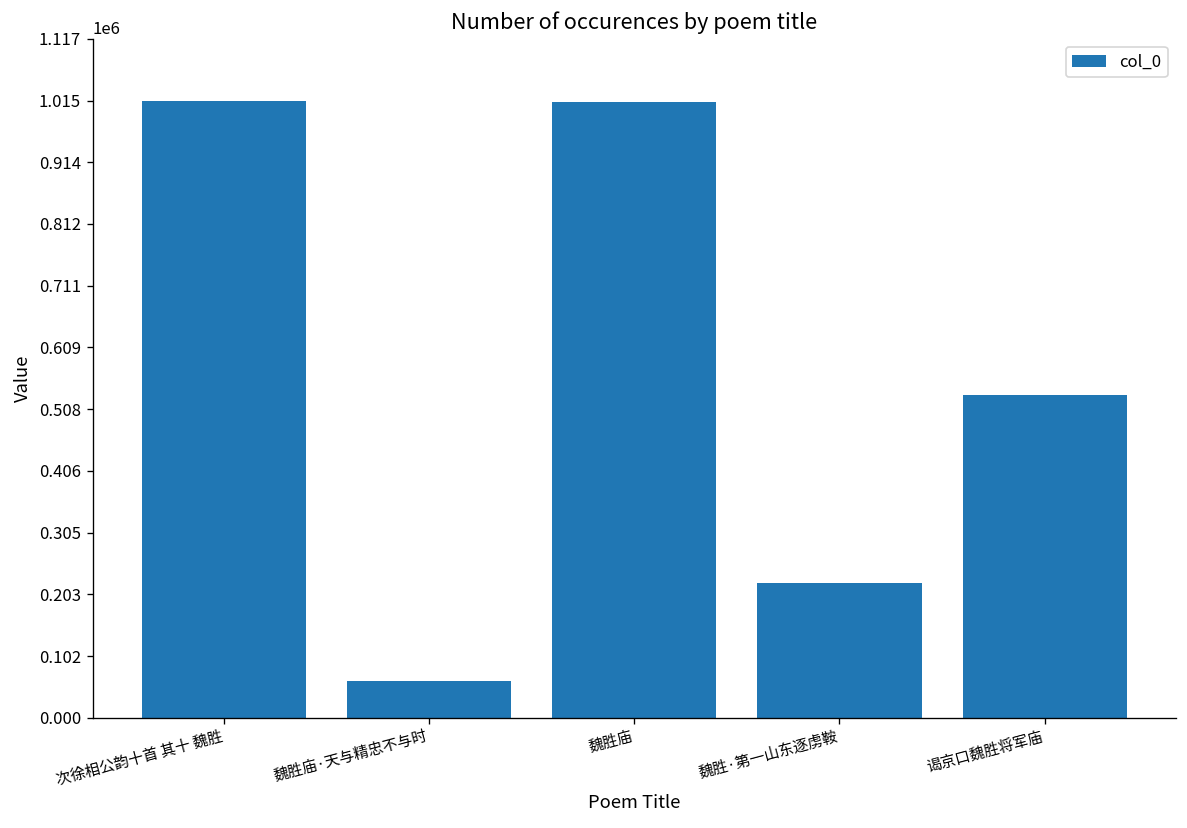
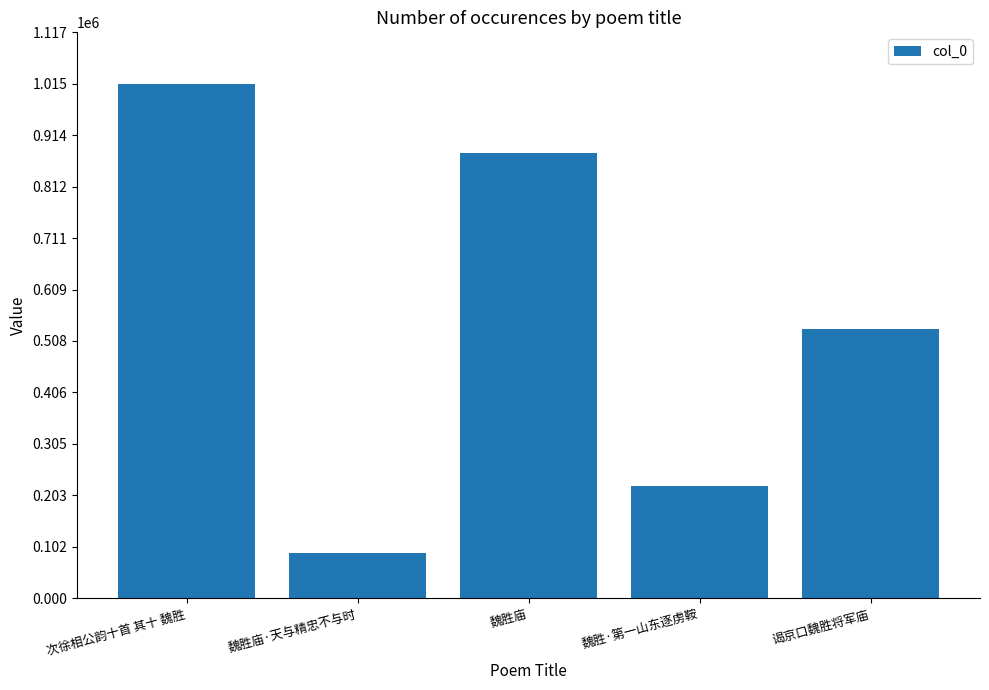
  {
    "次徐相公韵十首 其十 魏胜": 1020000,
-   "魏胜庙·天与精忠不与时": 60000,
-   "魏胜庙": 1010000,
+   "魏胜庙·天与精忠不与时": 90000,
+   "魏胜庙": 880000,
    "魏胜·第一山东逐虏鞍": 220000,
    "谒京口魏胜将军庙": 530000
  }
